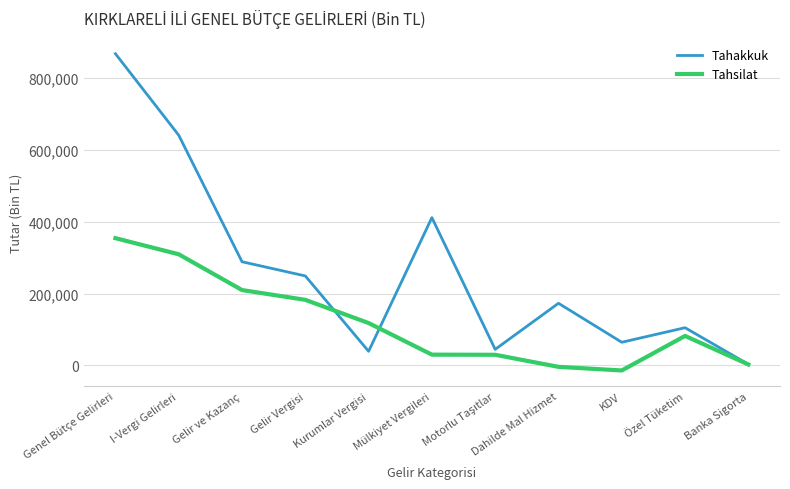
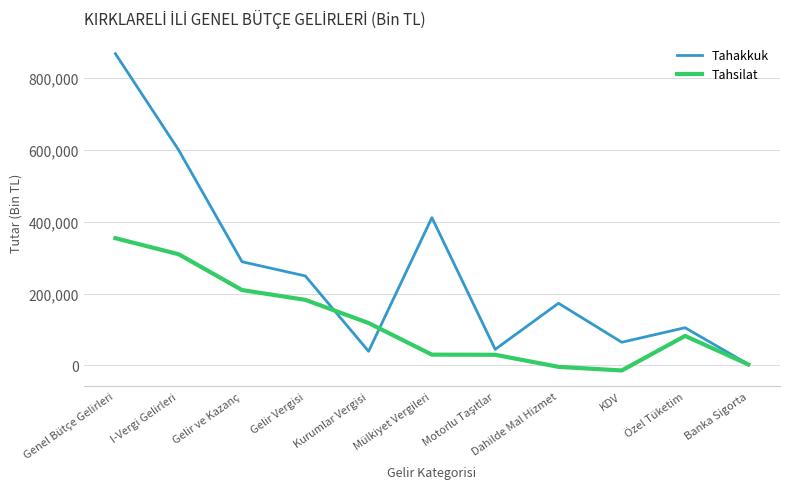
  {
    "Tahakkuk": {
      "Genel Bütçe Gelirleri": "870,000",
-     "I-Vergi Gelirleri": "640,000",
+     "I-Vergi Gelirleri": "600,000",
      "Gelir ve Kazanç": "290,000",
      "Gelir Vergisi": "250,000",
      "Kurumlar Vergisi": "40,000",
      "Mülkiyet Vergileri": "410,000",
      "Motorlu Taşıtlar": "40,000",
      "Dahilde Mal Hizmet": "170,000",
      "KDV": "60,000",
      "Özel Tüketim": "110,000"
    },
    "Tahsilat": {
      "Genel Bütçe Gelirleri": "350,000",
      "I-Vergi Gelirleri": "310,000",
      "Gelir ve Kazanç": "210,000",
      "Gelir Vergisi": "180,000",
      "Kurumlar Vergisi": "120,000",
      "Mülkiyet Vergileri": "30,000",
      "Motorlu Taşıtlar": "30,000",
      "Dahilde Mal Hizmet": "0",
      "KDV": "-10,000",
      "Özel Tüketim": "80,000"
    }
  }
